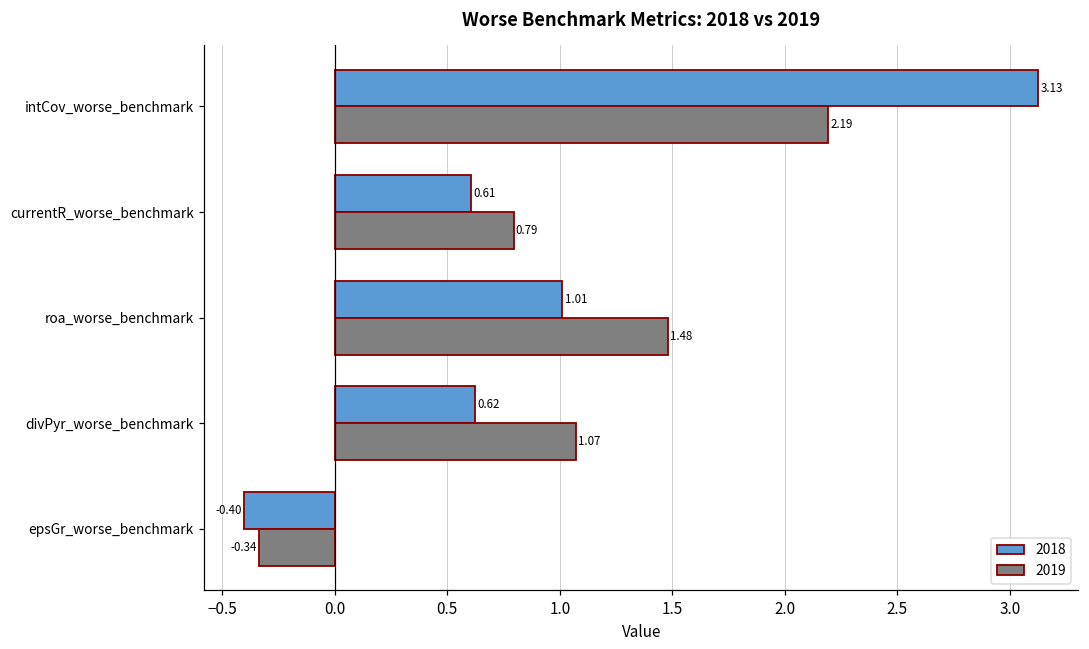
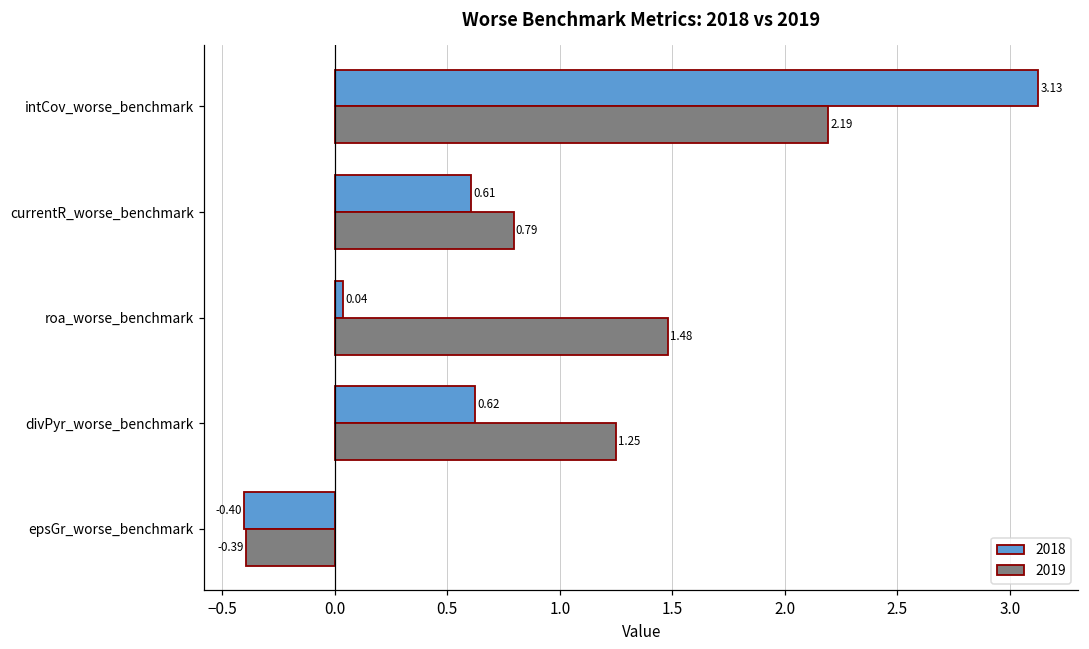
  {
    "2018": {
      "intCov_worse_benchmark": 3.13,
      "currentR_worse_benchmark": 0.61,
-     "roa_worse_benchmark": 1.01,
+     "roa_worse_benchmark": 0.04,
      "divPyr_worse_benchmark": 0.62,
      "epsGr_worse_benchmark": -0.40
    },
    "2019": {
      "intCov_worse_benchmark": 2.19,
      "currentR_worse_benchmark": 0.79,
      "roa_worse_benchmark": 1.48,
-     "divPyr_worse_benchmark": 1.07,
-     "epsGr_worse_benchmark": -0.34
+     "divPyr_worse_benchmark": 1.25,
+     "epsGr_worse_benchmark": -0.39
    }
  }
